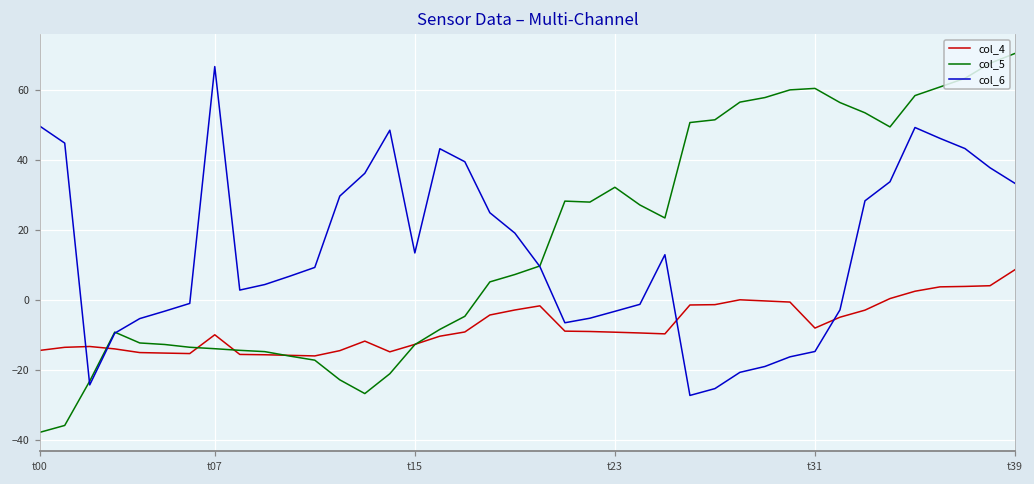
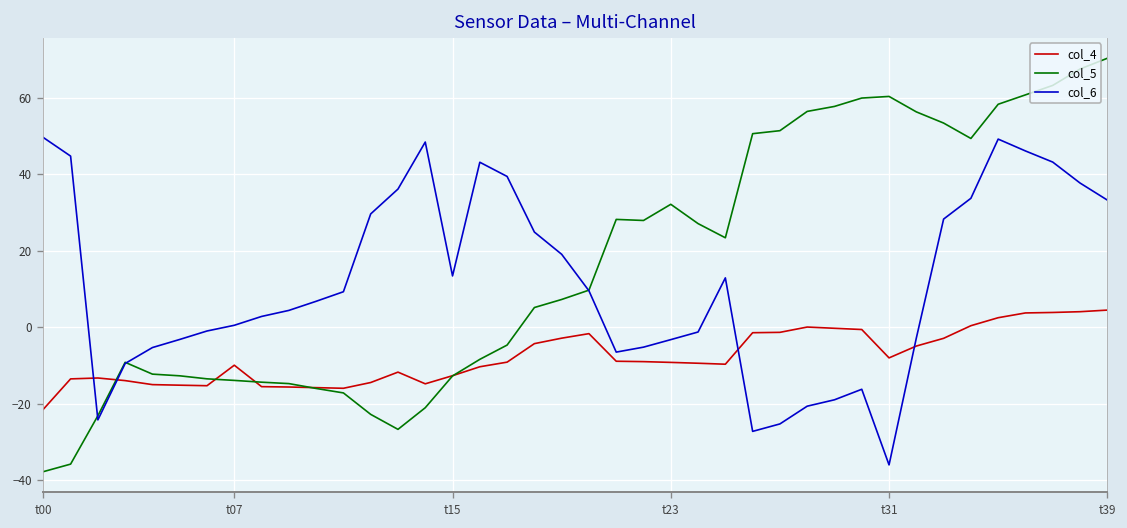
  {
    "col_4": {
-     "t00": -14,
+     "t00": -21,
      "t07": -10,
      "t23": -9,
      "t31": -8,
-     "t39": 9
+     "t39": 5
    },
    "col_5": {
      "t00": -38,
      "t07": -14,
      "t23": 32,
      "t31": 60,
      "t39": 70
    },
    "col_6": {
      "t00": 50,
-     "t07": 67,
+     "t07": 1,
      "t15": 13,
      "t23": -3,
-     "t31": -15,
+     "t31": -36,
      "t39": 33
    }
  }
